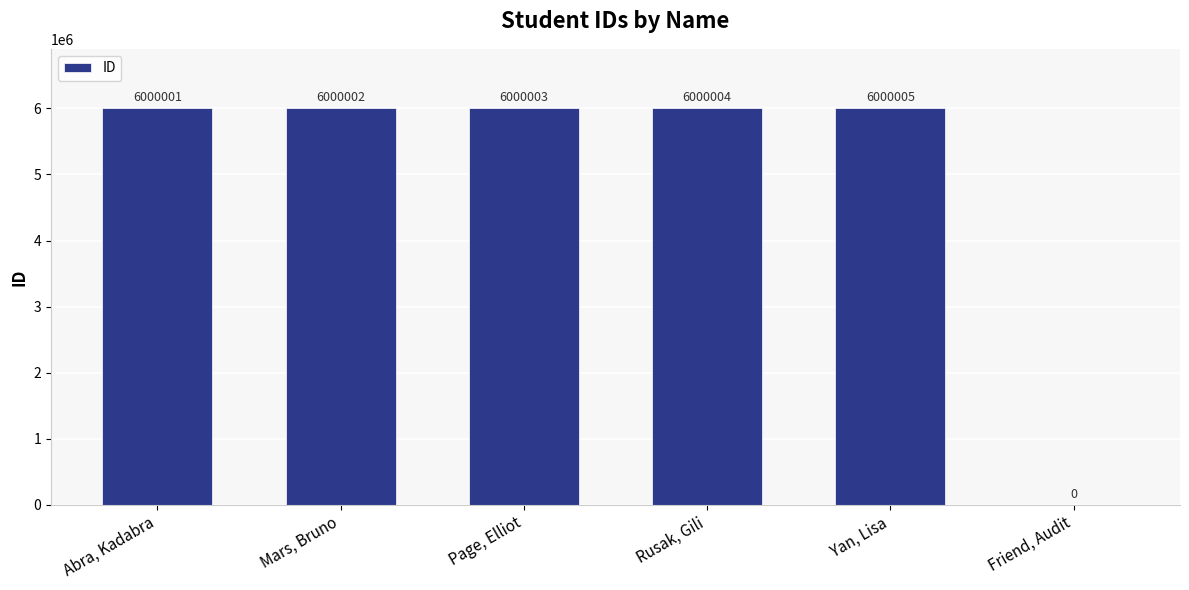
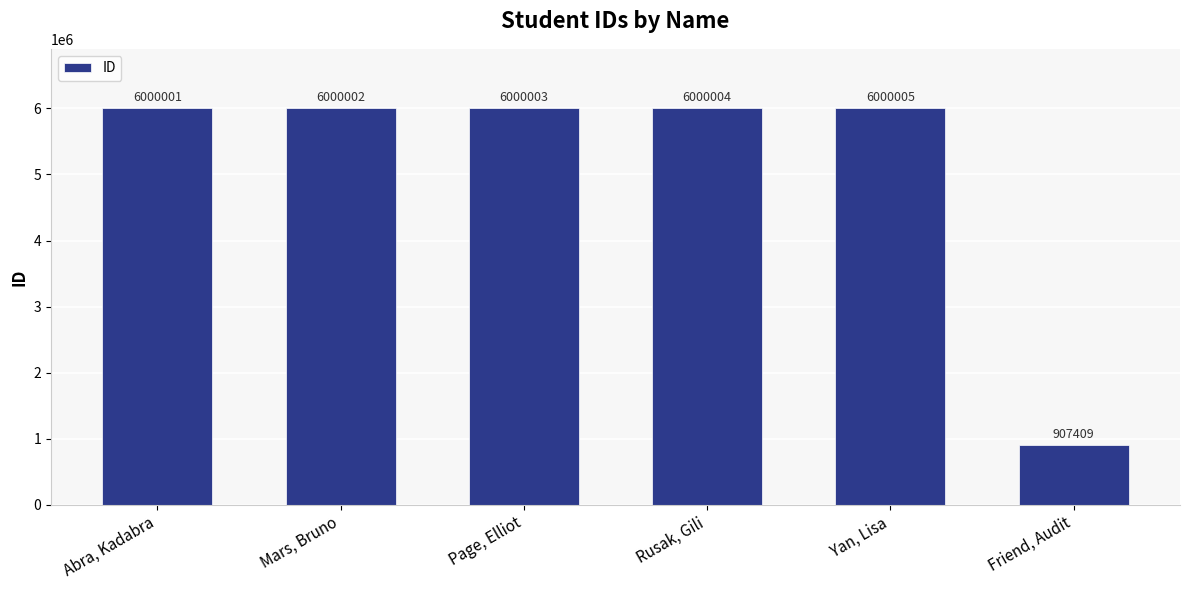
  {
    "Abra, Kadabra": 6000001,
    "Mars, Bruno": 6000002,
    "Page, Elliot": 6000003,
    "Rusak, Gili": 6000004,
    "Yan, Lisa": 6000005,
-   "Friend, Audit": 0
+   "Friend, Audit": 907409
  }
